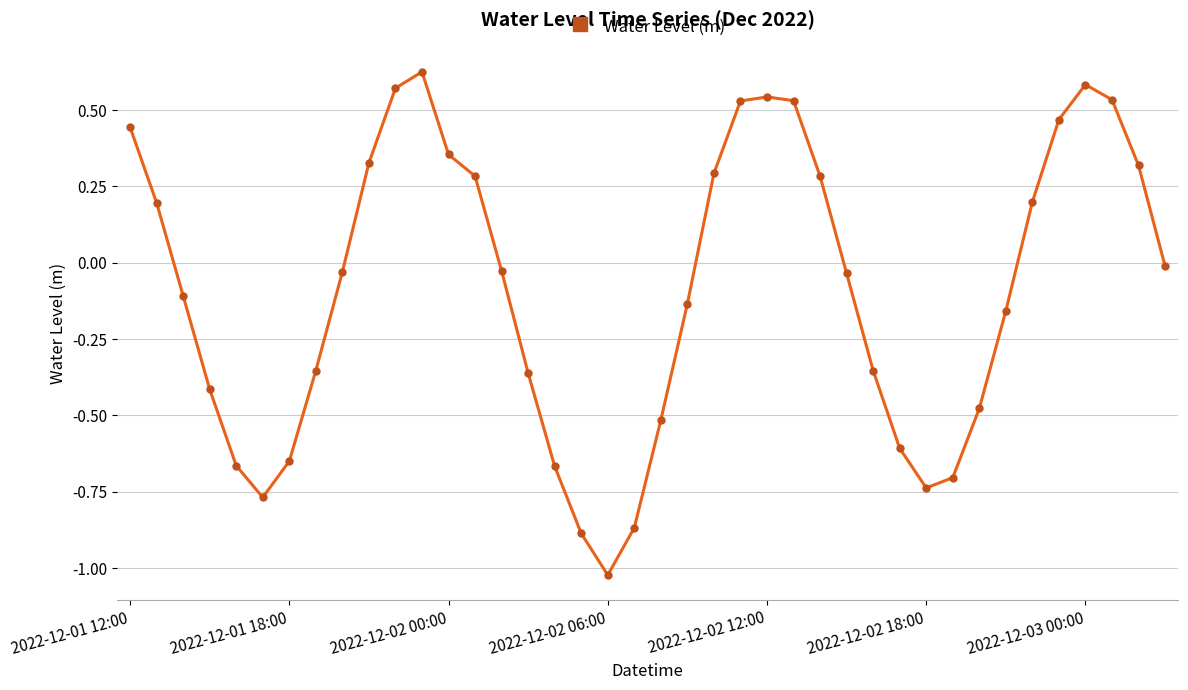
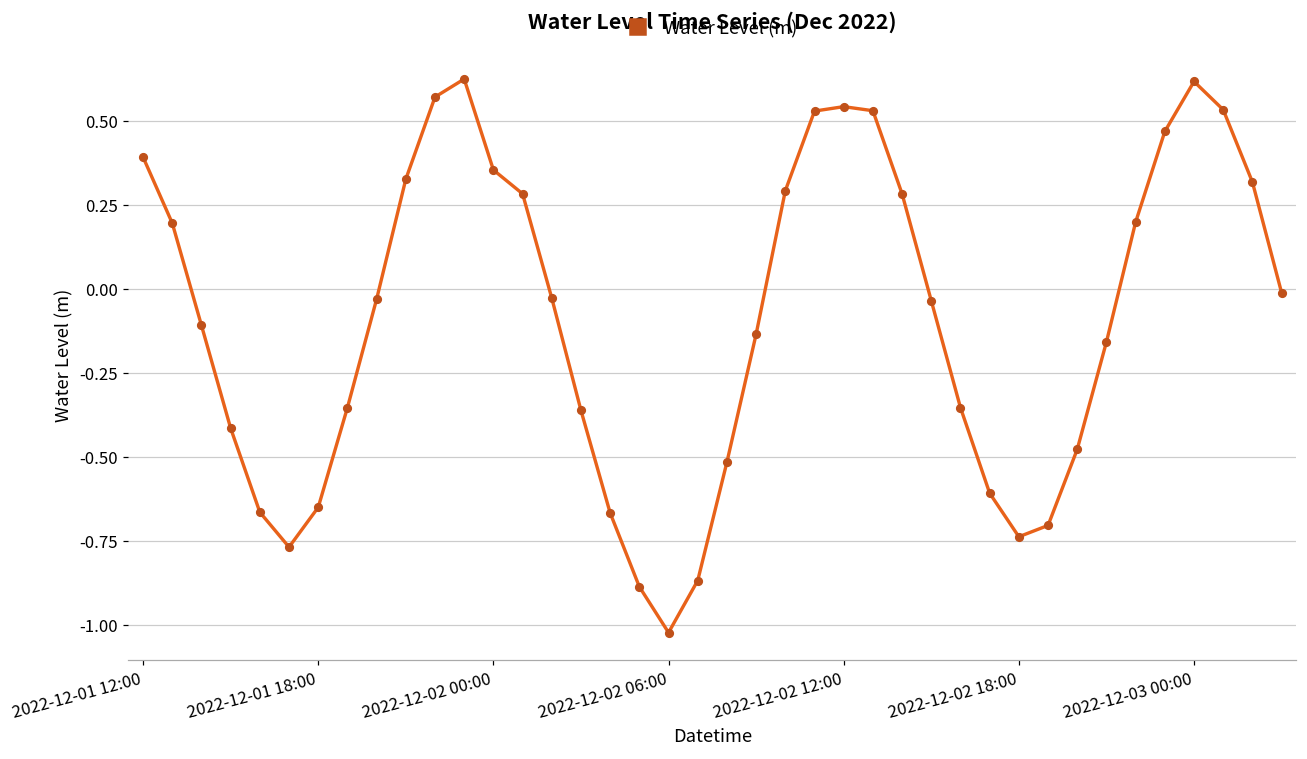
  {
-   "2022-12-01 12:00": 0.44,
+   "2022-12-01 12:00": 0.39,
    "2022-12-01 18:00": -0.65,
    "2022-12-02 00:00": 0.35,
    "2022-12-02 06:00": -1.02,
    "2022-12-02 12:00": 0.54,
    "2022-12-02 18:00": -0.74,
-   "2022-12-03 00:00": 0.58
+   "2022-12-03 00:00": 0.62
  }
